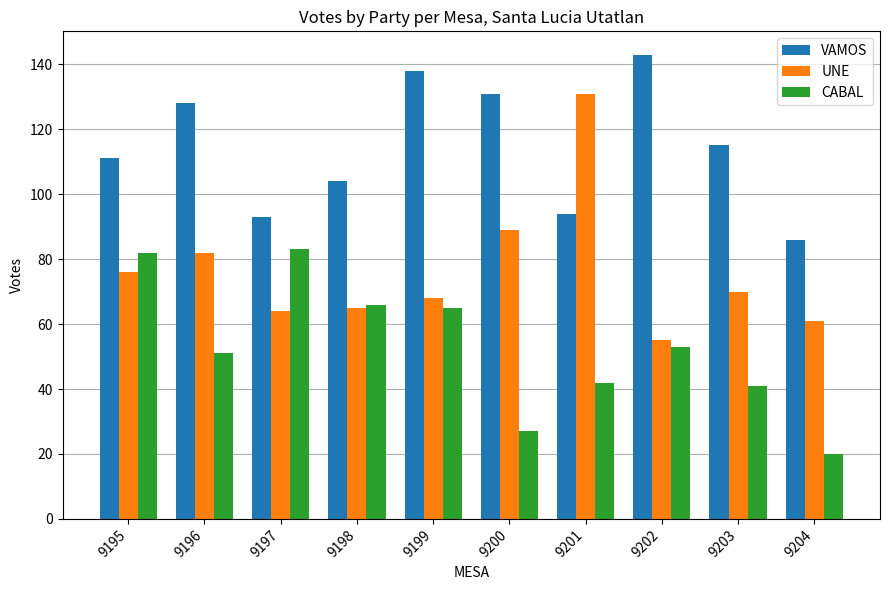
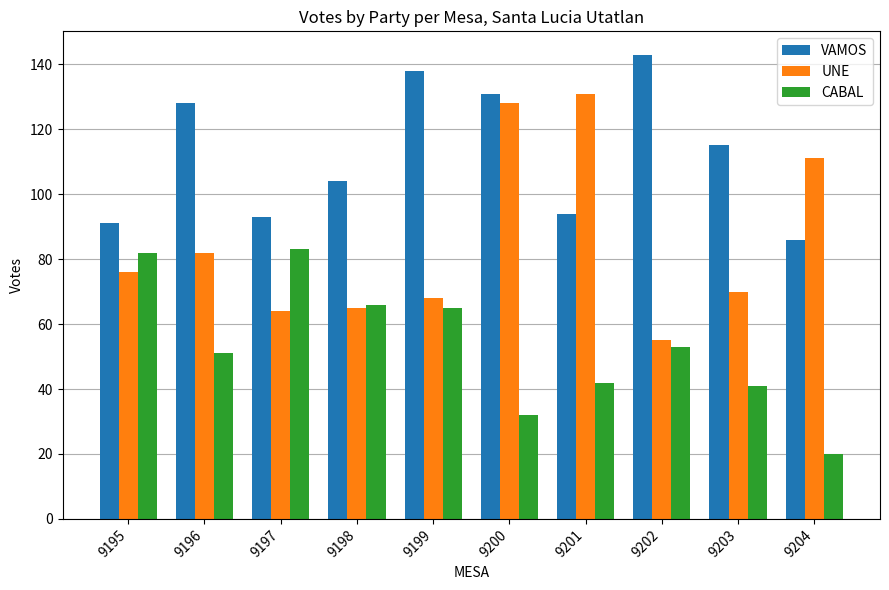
  {
    "VAMOS": {
-     "9195": 111,
+     "9195": 91,
      "9196": 128,
      "9197": 93,
      "9198": 104,
      "9199": 138,
      "9200": 131,
      "9201": 94,
      "9202": 143,
      "9203": 115,
      "9204": 86
    },
    "UNE": {
      "9195": 76,
      "9196": 82,
      "9197": 64,
      "9198": 65,
      "9199": 68,
-     "9200": 89,
+     "9200": 128,
      "9201": 131,
      "9202": 55,
      "9203": 70,
-     "9204": 61
+     "9204": 111
    },
    "CABAL": {
      "9195": 82,
      "9196": 51,
      "9197": 83,
      "9198": 66,
      "9199": 65,
-     "9200": 27,
+     "9200": 32,
      "9201": 42,
      "9202": 53,
      "9203": 41,
      "9204": 20
    }
  }
